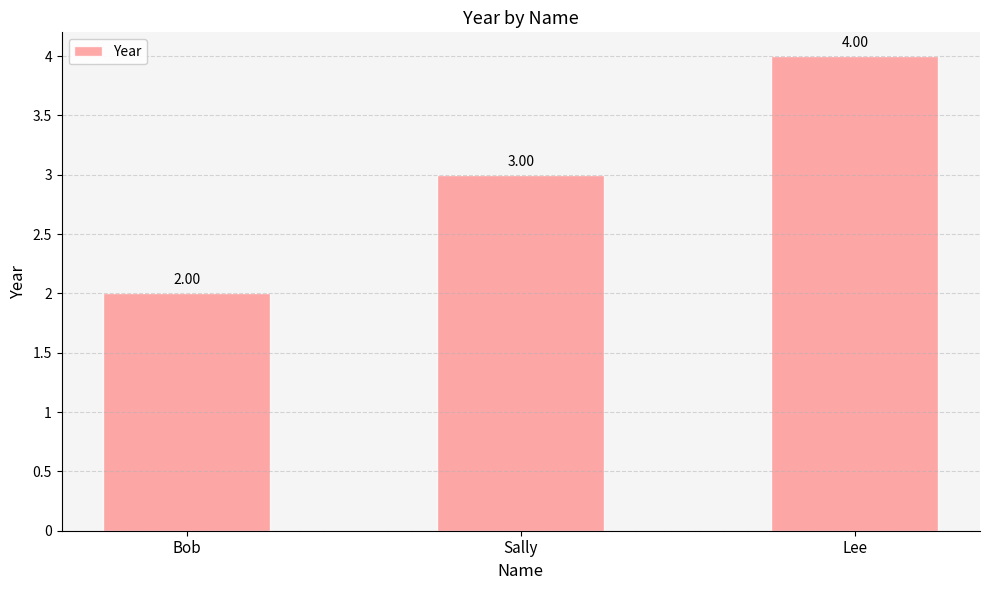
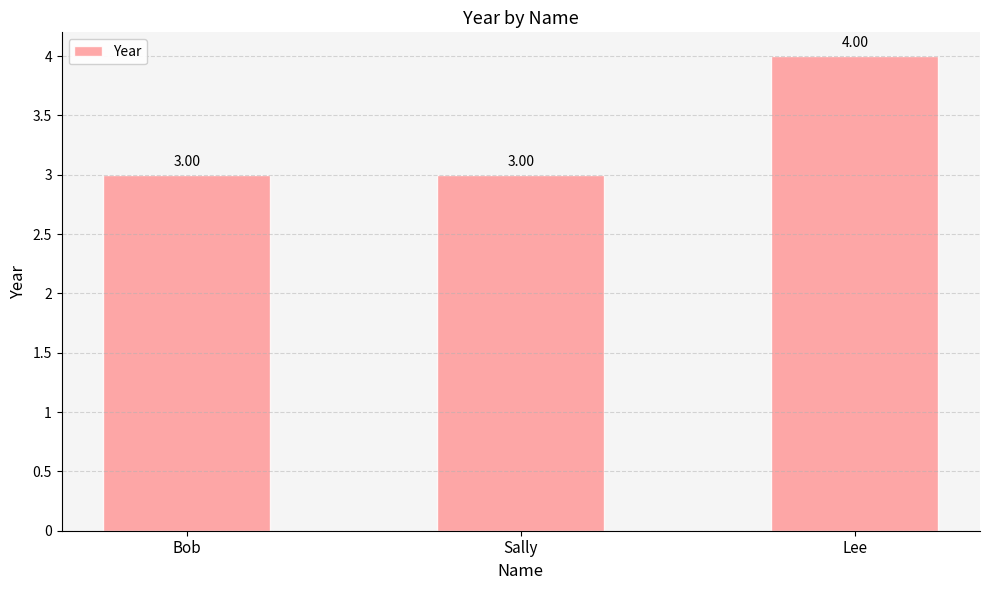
  {
-   "Bob": 2.00,
+   "Bob": 3.00,
    "Sally": 3.00,
    "Lee": 4.00
  }
